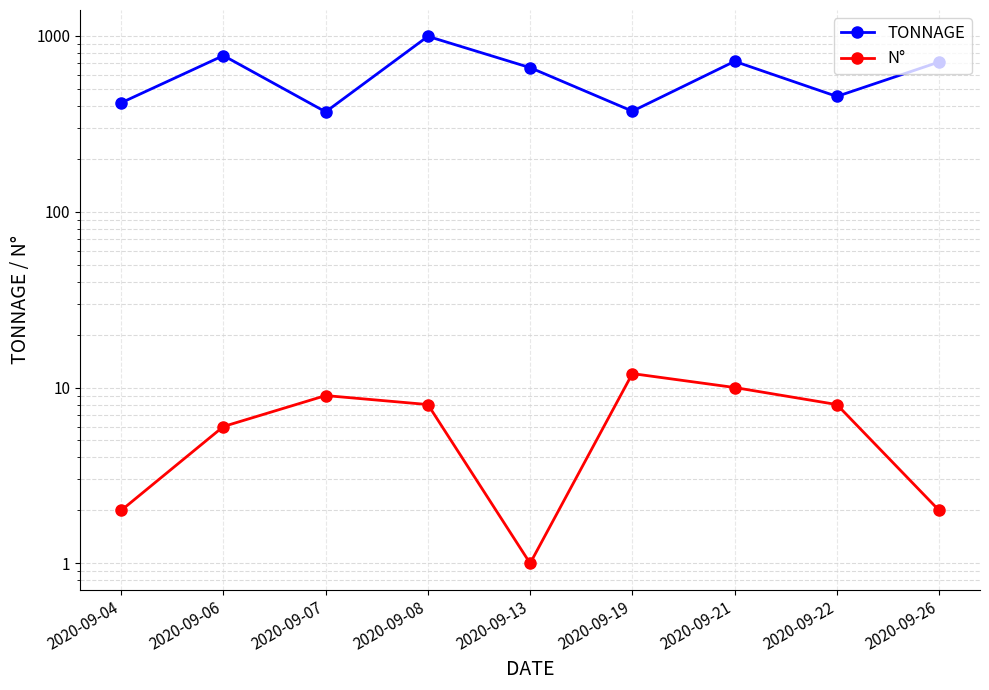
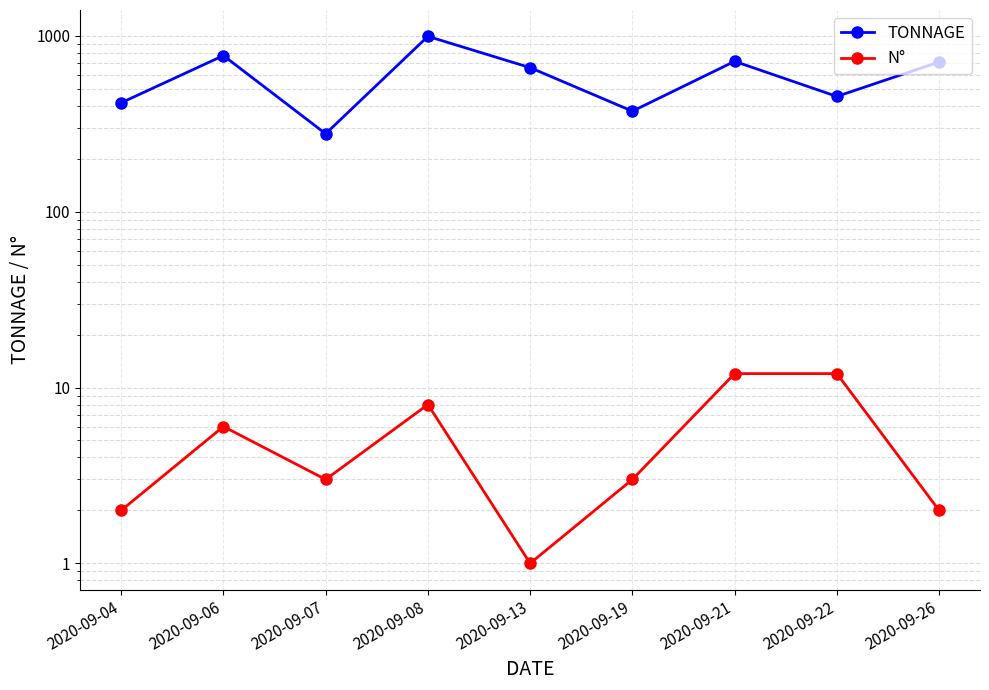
  {
    "TONNAGE": {
      "2020-09-04": 420,
      "2020-09-06": 800,
-     "2020-09-07": 370,
+     "2020-09-07": 280,
      "2020-09-08": 1000,
      "2020-09-13": 660,
      "2020-09-19": 370,
      "2020-09-21": 720,
      "2020-09-22": 450
    },
    "N°": {
      "2020-09-04": 2,
      "2020-09-06": 6,
-     "2020-09-07": 9,
+     "2020-09-07": 3,
      "2020-09-08": 8,
      "2020-09-13": 1,
-     "2020-09-19": 12,
-     "2020-09-21": 10,
-     "2020-09-22": 8,
+     "2020-09-19": 3,
+     "2020-09-21": 12,
+     "2020-09-22": 12,
      "2020-09-26": 2
    }
  }
